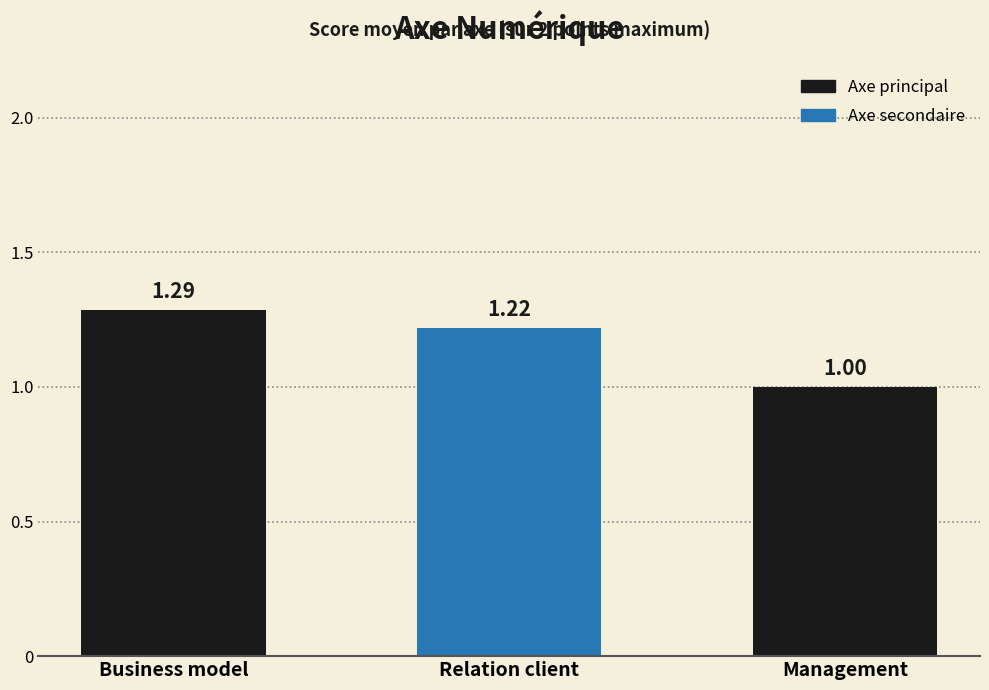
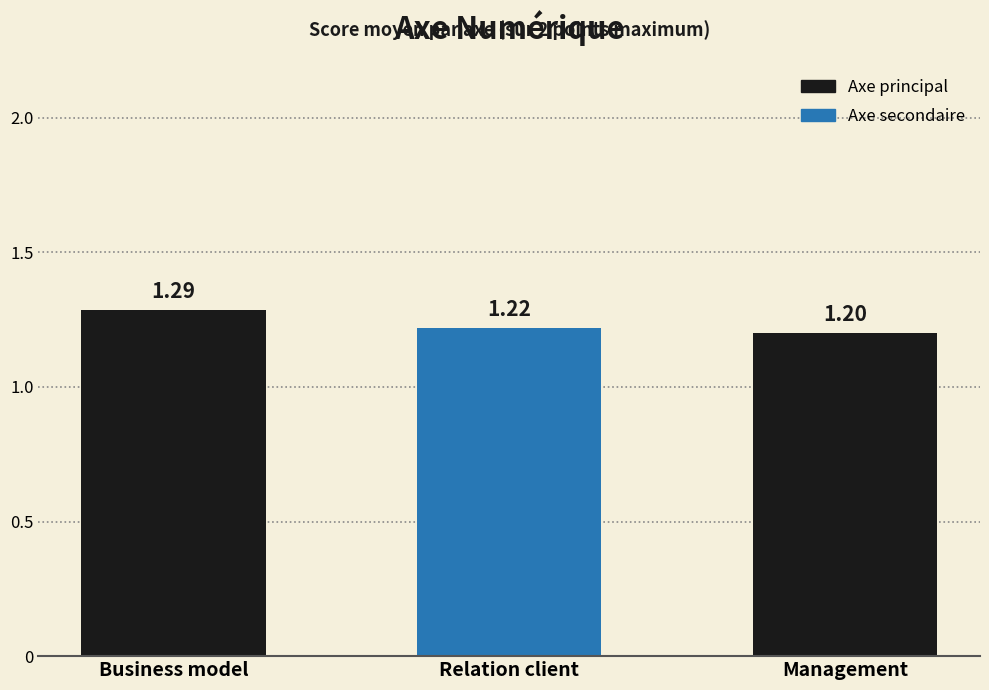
  {
    "Business model": 1.29,
    "Relation client": 1.22,
-   "Management": 1.00
+   "Management": 1.20
  }
